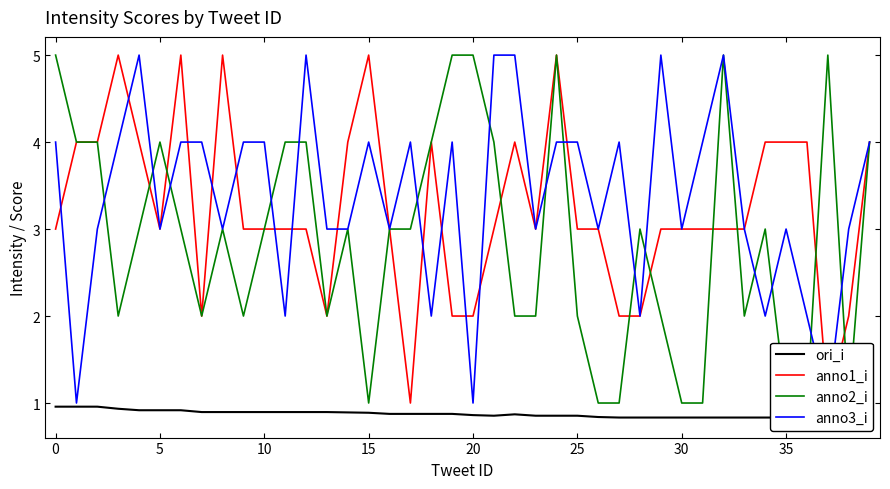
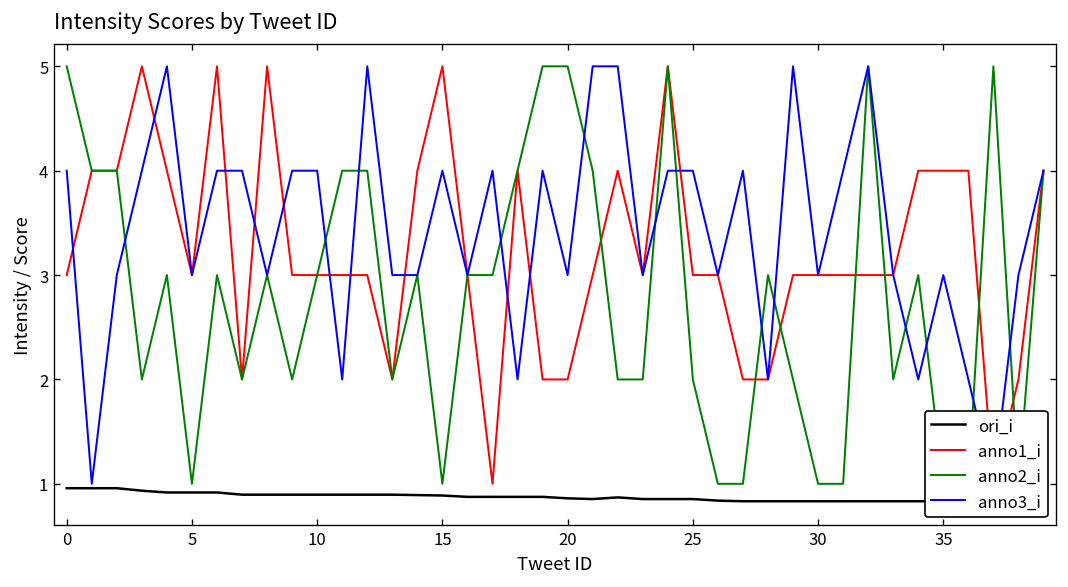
  {
    "ori_i": {
      "0": 1.0,
      "5": 0.9,
      "10": 0.9,
      "15": 0.9,
      "20": 0.9,
      "25": 0.9,
      "30": 0.8
    },
    "anno1_i": {
      "0": 3,
      "15": 5,
      "20": 2,
      "25": 3,
      "35": 4
    },
    "anno2_i": {
      "0": 5,
-     "5": 4,
+     "5": 1,
      "15": 1,
      "20": 5,
      "25": 2,
      "30": 1
    },
    "anno3_i": {
      "0": 4,
      "10": 4,
      "15": 4,
-     "20": 1,
+     "20": 3,
      "25": 4,
      "35": 3
    }
  }
